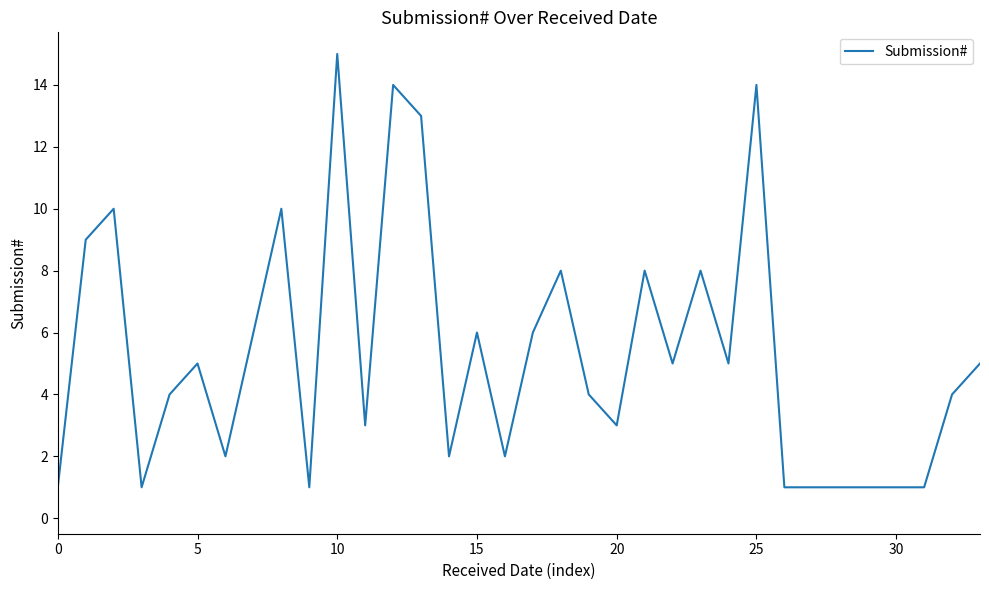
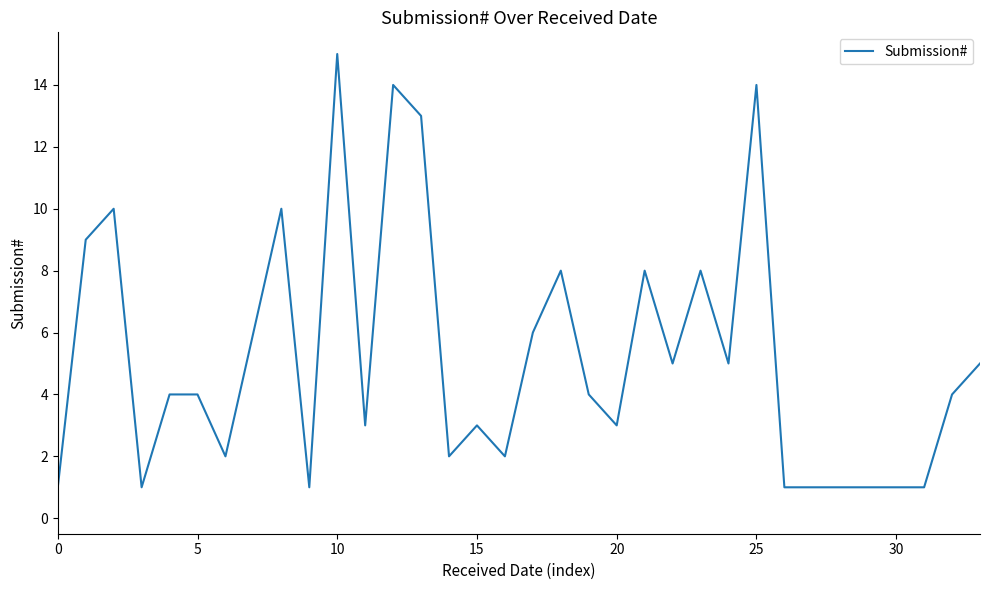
  {
    "0": 1,
-   "5": 5,
+   "5": 4,
    "10": 15,
-   "15": 6,
+   "15": 3,
    "20": 3,
    "25": 14,
    "30": 1
  }
